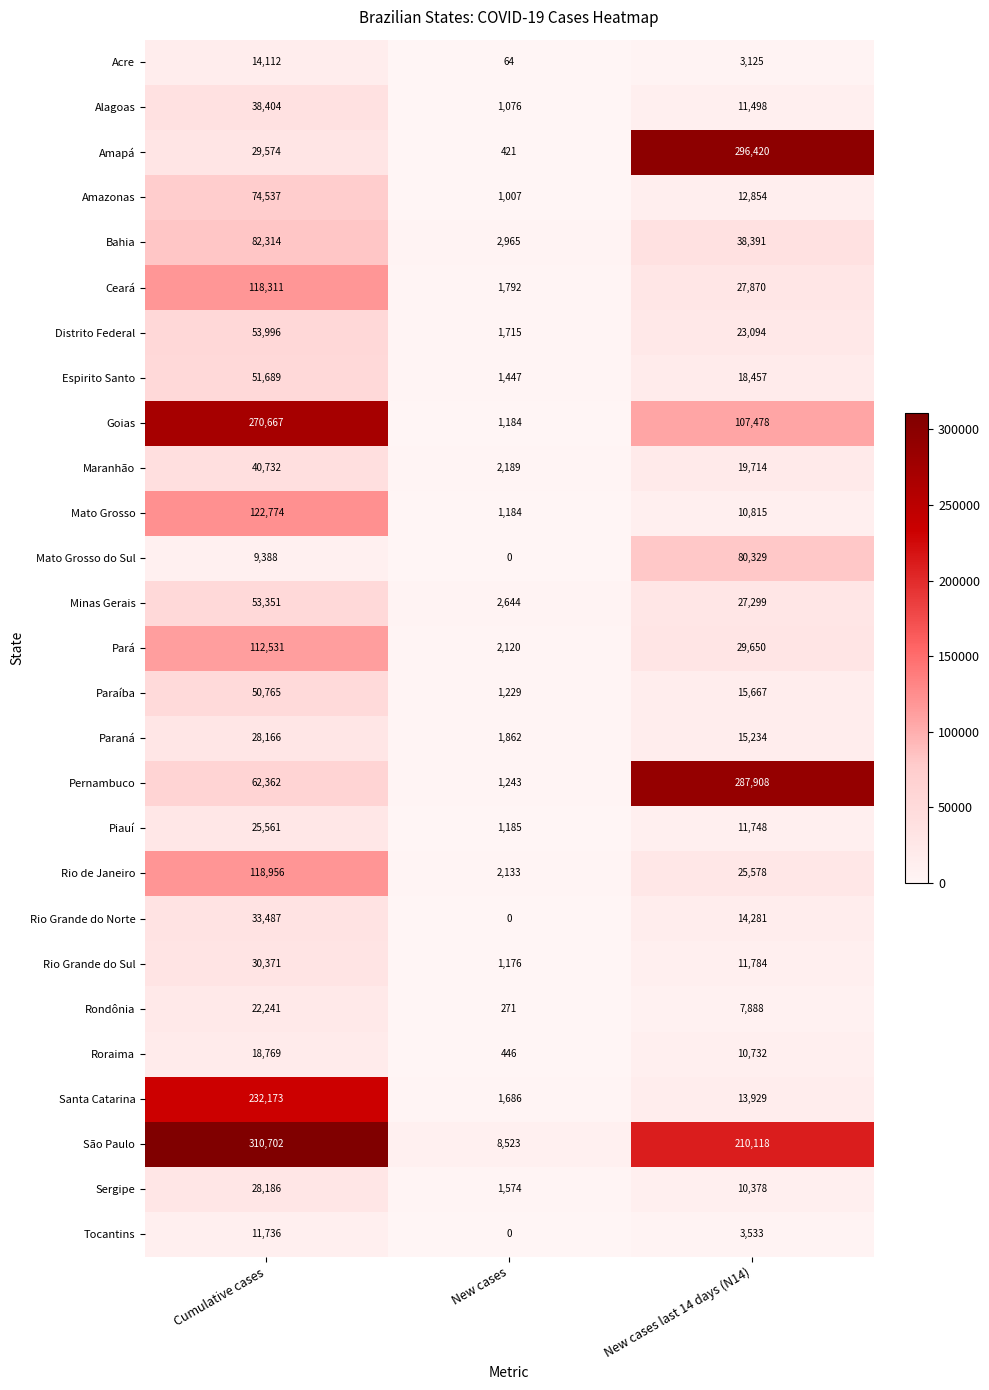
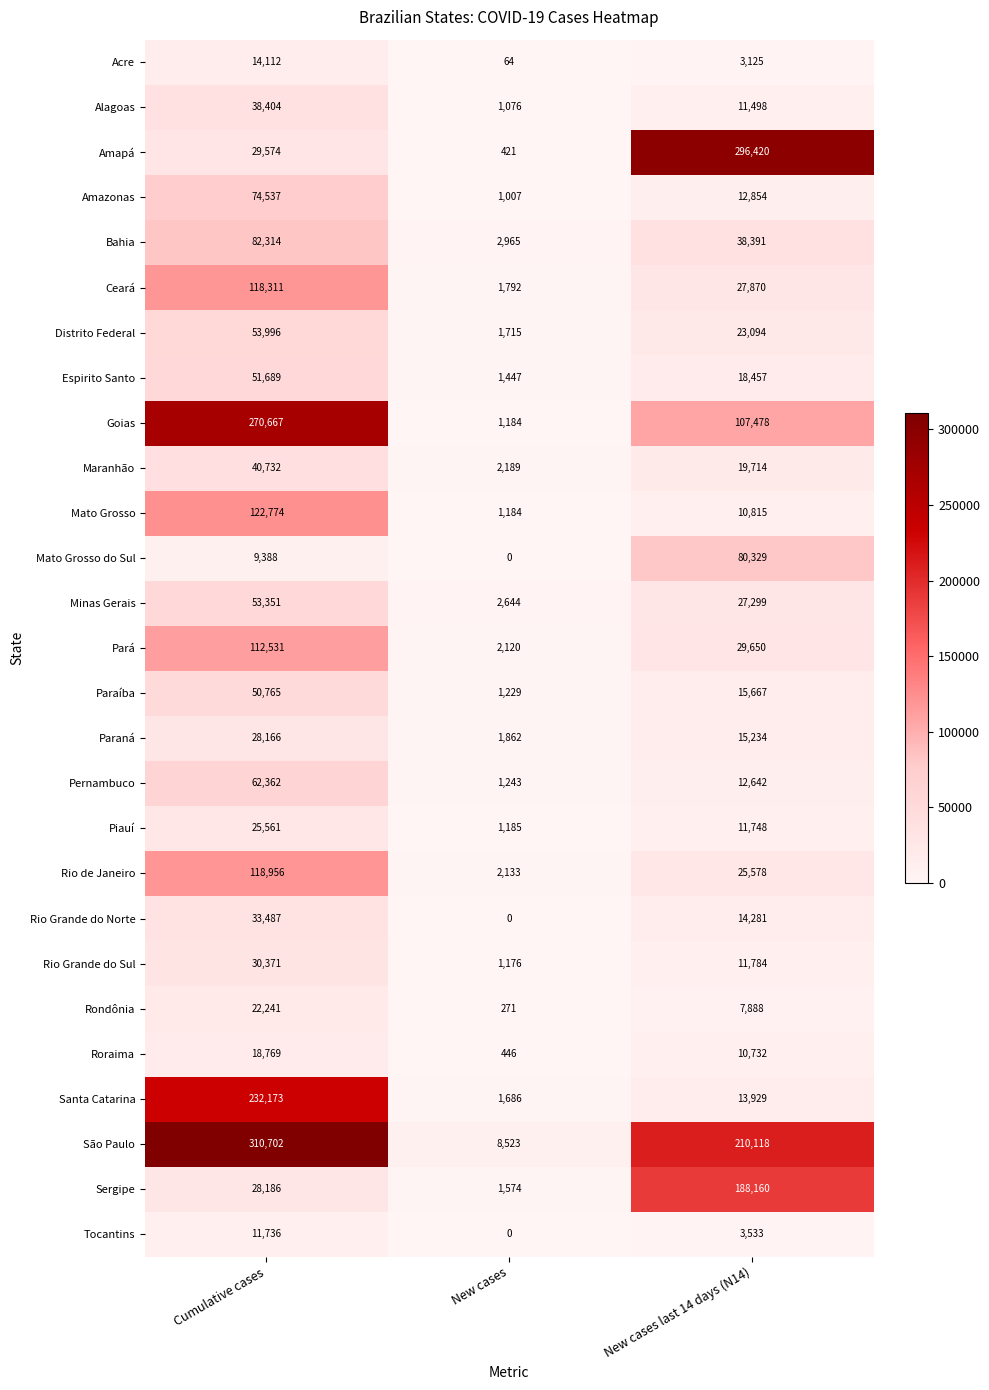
  {
    "Acre": {
      "Cumulative cases": "14,112",
      "New cases": "64",
      "New cases last 14 days (N14)": "3,125"
    },
    "Alagoas": {
      "Cumulative cases": "38,404",
      "New cases": "1,076",
      "New cases last 14 days (N14)": "11,498"
    },
    "Amapá": {
      "Cumulative cases": "29,574",
      "New cases": "421",
      "New cases last 14 days (N14)": "296,420"
    },
    "Amazonas": {
      "Cumulative cases": "74,537",
      "New cases": "1,007",
      "New cases last 14 days (N14)": "12,854"
    },
    "Bahia": {
      "Cumulative cases": "82,314",
      "New cases": "2,965",
      "New cases last 14 days (N14)": "38,391"
    },
    "Ceará": {
      "Cumulative cases": "118,311",
      "New cases": "1,792",
      "New cases last 14 days (N14)": "27,870"
    },
    "Distrito Federal": {
      "Cumulative cases": "53,996",
      "New cases": "1,715",
      "New cases last 14 days (N14)": "23,094"
    },
    "Espirito Santo": {
      "Cumulative cases": "51,689",
      "New cases": "1,447",
      "New cases last 14 days (N14)": "18,457"
    },
    "Goias": {
      "Cumulative cases": "270,667",
      "New cases": "1,184",
      "New cases last 14 days (N14)": "107,478"
    },
    "Maranhão": {
      "Cumulative cases": "40,732",
      "New cases": "2,189",
      "New cases last 14 days (N14)": "19,714"
    },
    "Mato Grosso": {
      "Cumulative cases": "122,774",
      "New cases": "1,184",
      "New cases last 14 days (N14)": "10,815"
    },
    "Mato Grosso do Sul": {
      "Cumulative cases": "9,388",
      "New cases": "0",
      "New cases last 14 days (N14)": "80,329"
    },
    "Minas Gerais": {
      "Cumulative cases": "53,351",
      "New cases": "2,644",
      "New cases last 14 days (N14)": "27,299"
    },
    "Pará": {
      "Cumulative cases": "112,531",
      "New cases": "2,120",
      "New cases last 14 days (N14)": "29,650"
    },
    "Paraíba": {
      "Cumulative cases": "50,765",
      "New cases": "1,229",
      "New cases last 14 days (N14)": "15,667"
    },
    "Paraná": {
      "Cumulative cases": "28,166",
      "New cases": "1,862",
      "New cases last 14 days (N14)": "15,234"
    },
    "Pernambuco": {
      "Cumulative cases": "62,362",
      "New cases": "1,243",
-     "New cases last 14 days (N14)": "287,908"
+     "New cases last 14 days (N14)": "12,642"
    },
    "Piauí": {
      "Cumulative cases": "25,561",
      "New cases": "1,185",
      "New cases last 14 days (N14)": "11,748"
    },
    "Rio de Janeiro": {
      "Cumulative cases": "118,956",
      "New cases": "2,133",
      "New cases last 14 days (N14)": "25,578"
    },
    "Rio Grande do Norte": {
      "Cumulative cases": "33,487",
      "New cases": "0",
      "New cases last 14 days (N14)": "14,281"
    },
    "Rio Grande do Sul": {
      "Cumulative cases": "30,371",
      "New cases": "1,176",
      "New cases last 14 days (N14)": "11,784"
    },
    "Rondônia": {
      "Cumulative cases": "22,241",
      "New cases": "271",
      "New cases last 14 days (N14)": "7,888"
    },
    "Roraima": {
      "Cumulative cases": "18,769",
      "New cases": "446",
      "New cases last 14 days (N14)": "10,732"
    },
    "Santa Catarina": {
      "Cumulative cases": "232,173",
      "New cases": "1,686",
      "New cases last 14 days (N14)": "13,929"
    },
    "São Paulo": {
      "Cumulative cases": "310,702",
      "New cases": "8,523",
      "New cases last 14 days (N14)": "210,118"
    },
    "Sergipe": {
      "Cumulative cases": "28,186",
      "New cases": "1,574",
-     "New cases last 14 days (N14)": "10,378"
+     "New cases last 14 days (N14)": "188,160"
    },
    "Tocantins": {
      "Cumulative cases": "11,736",
      "New cases": "0",
      "New cases last 14 days (N14)": "3,533"
    }
  }
